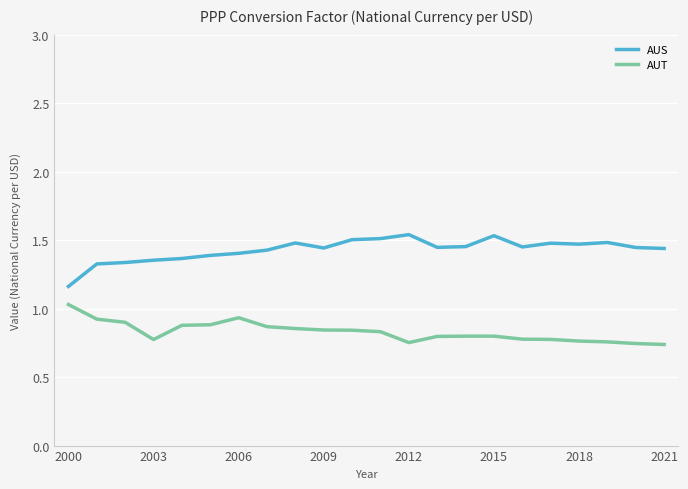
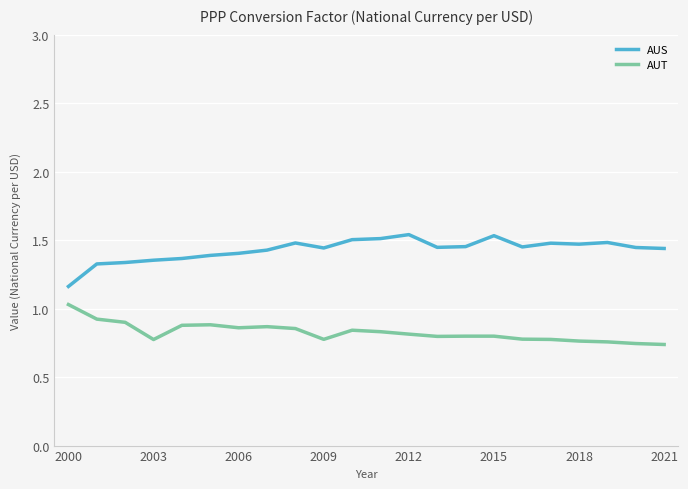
  {
    "AUS": {
      "2000": 1.16,
      "2003": 1.35,
      "2006": 1.40,
      "2009": 1.44,
      "2012": 1.54,
      "2015": 1.53,
      "2018": 1.47,
      "2021": 1.44
    },
    "AUT": {
      "2000": 1.03,
      "2003": 0.77,
-     "2006": 0.93,
-     "2009": 0.84,
-     "2012": 0.75,
+     "2006": 0.86,
+     "2009": 0.78,
+     "2012": 0.81,
      "2015": 0.80,
      "2018": 0.76,
      "2021": 0.74
    }
  }
